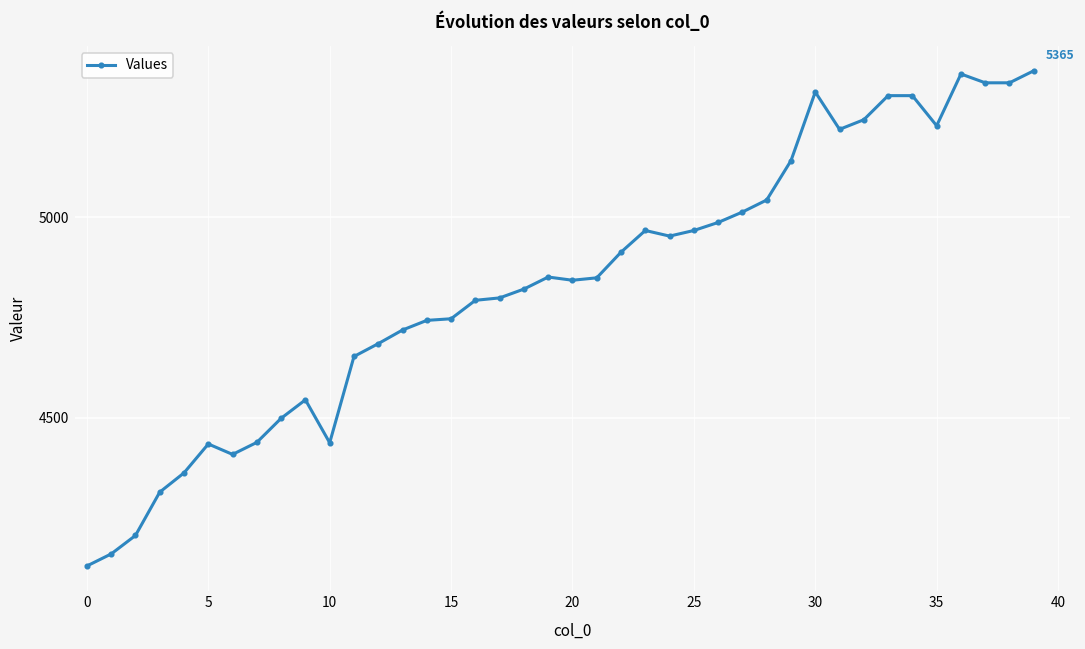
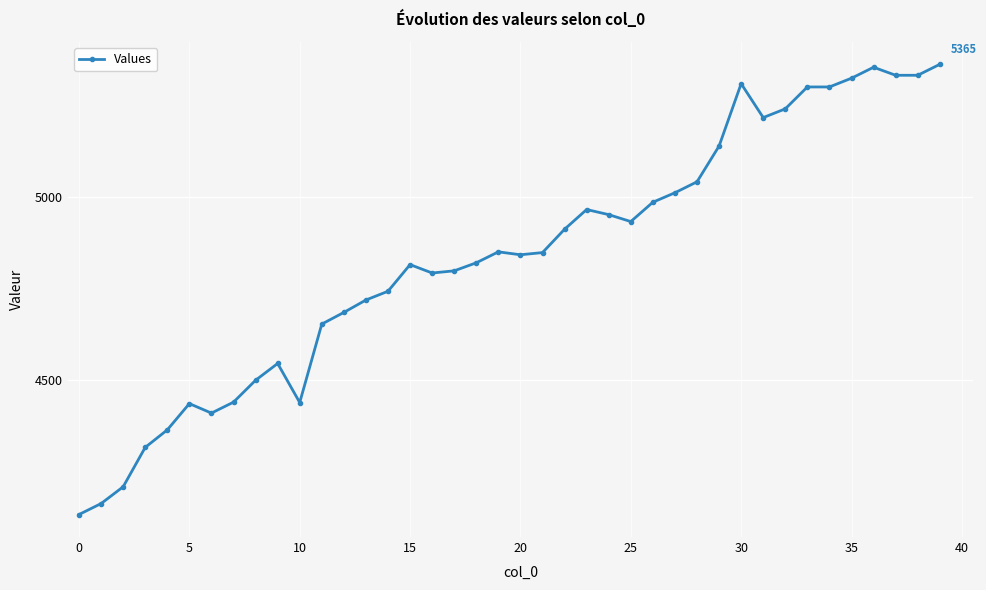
  {
    "0": 4130,
    "5": 4440,
    "10": 4440,
-   "15": 4750,
+   "15": 4820,
    "20": 4840,
-   "25": 4970,
+   "25": 4930,
    "30": 5310,
-   "35": 5230
+   "35": 5330
  }
